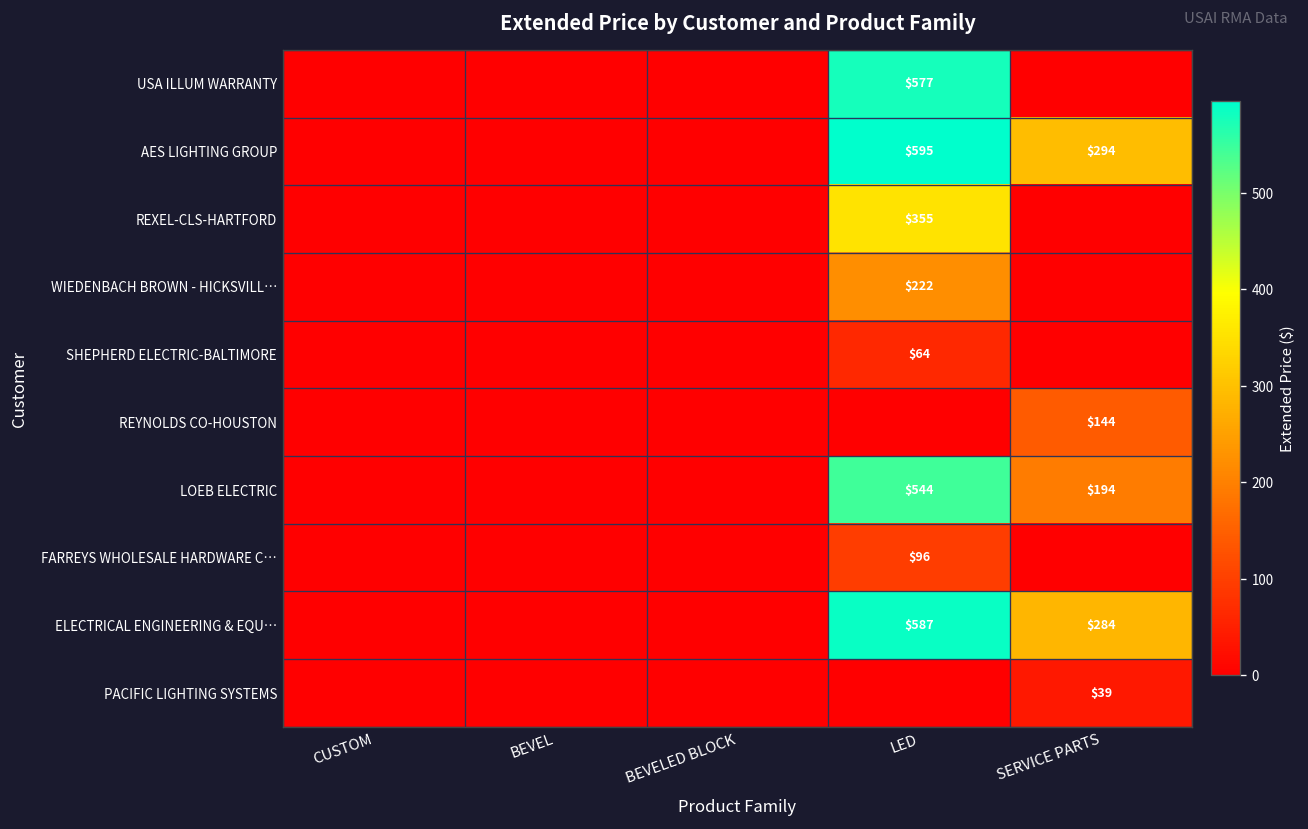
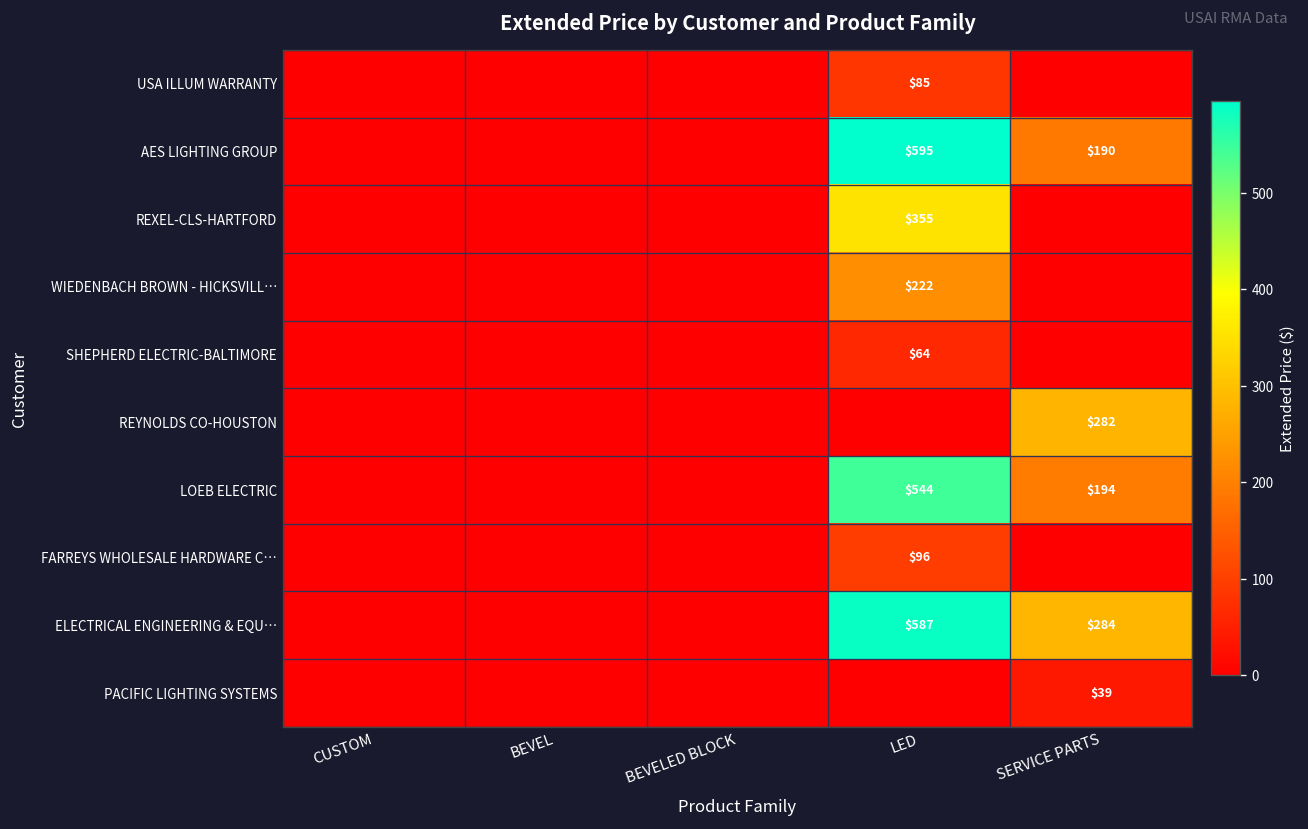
  {
    "USA ILLUM WARRANTY": {
-     "LED": "$577"
+     "LED": "$85"
    },
    "AES LIGHTING GROUP": {
      "LED": "$595",
-     "SERVICE PARTS": "$294"
+     "SERVICE PARTS": "$190"
    },
    "REXEL-CLS-HARTFORD": {
      "LED": "$355"
    },
    "WIEDENBACH BROWN - HICKSVILL…": {
      "LED": "$222"
    },
    "SHEPHERD ELECTRIC-BALTIMORE": {
      "LED": "$64"
    },
    "REYNOLDS CO-HOUSTON": {
-     "SERVICE PARTS": "$144"
+     "SERVICE PARTS": "$282"
    },
    "LOEB ELECTRIC": {
      "LED": "$544",
      "SERVICE PARTS": "$194"
    },
    "FARREYS WHOLESALE HARDWARE C…": {
      "LED": "$96"
    },
    "ELECTRICAL ENGINEERING & EQU…": {
      "LED": "$587",
      "SERVICE PARTS": "$284"
    },
    "PACIFIC LIGHTING SYSTEMS": {
      "SERVICE PARTS": "$39"
    }
  }
